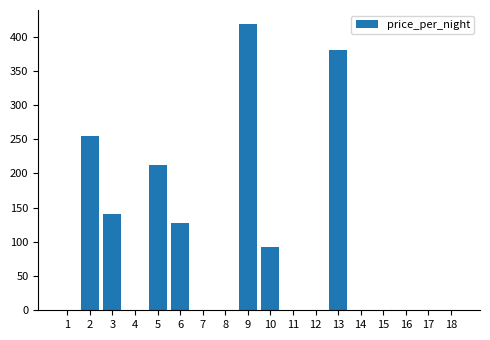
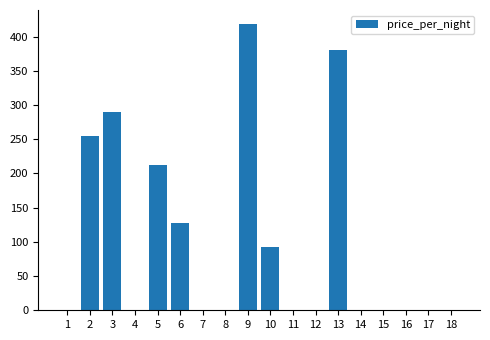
  {
    "1": 0,
    "2": 260,
-   "3": 140,
+   "3": 290,
    "4": 0,
    "5": 210,
    "6": 130,
    "7": 0,
    "8": 0,
    "9": 420,
    "10": 90,
    "11": 0,
    "12": 0,
    "13": 380,
    "14": 0,
    "15": 0,
    "16": 0,
    "17": 0,
    "18": 0
  }
